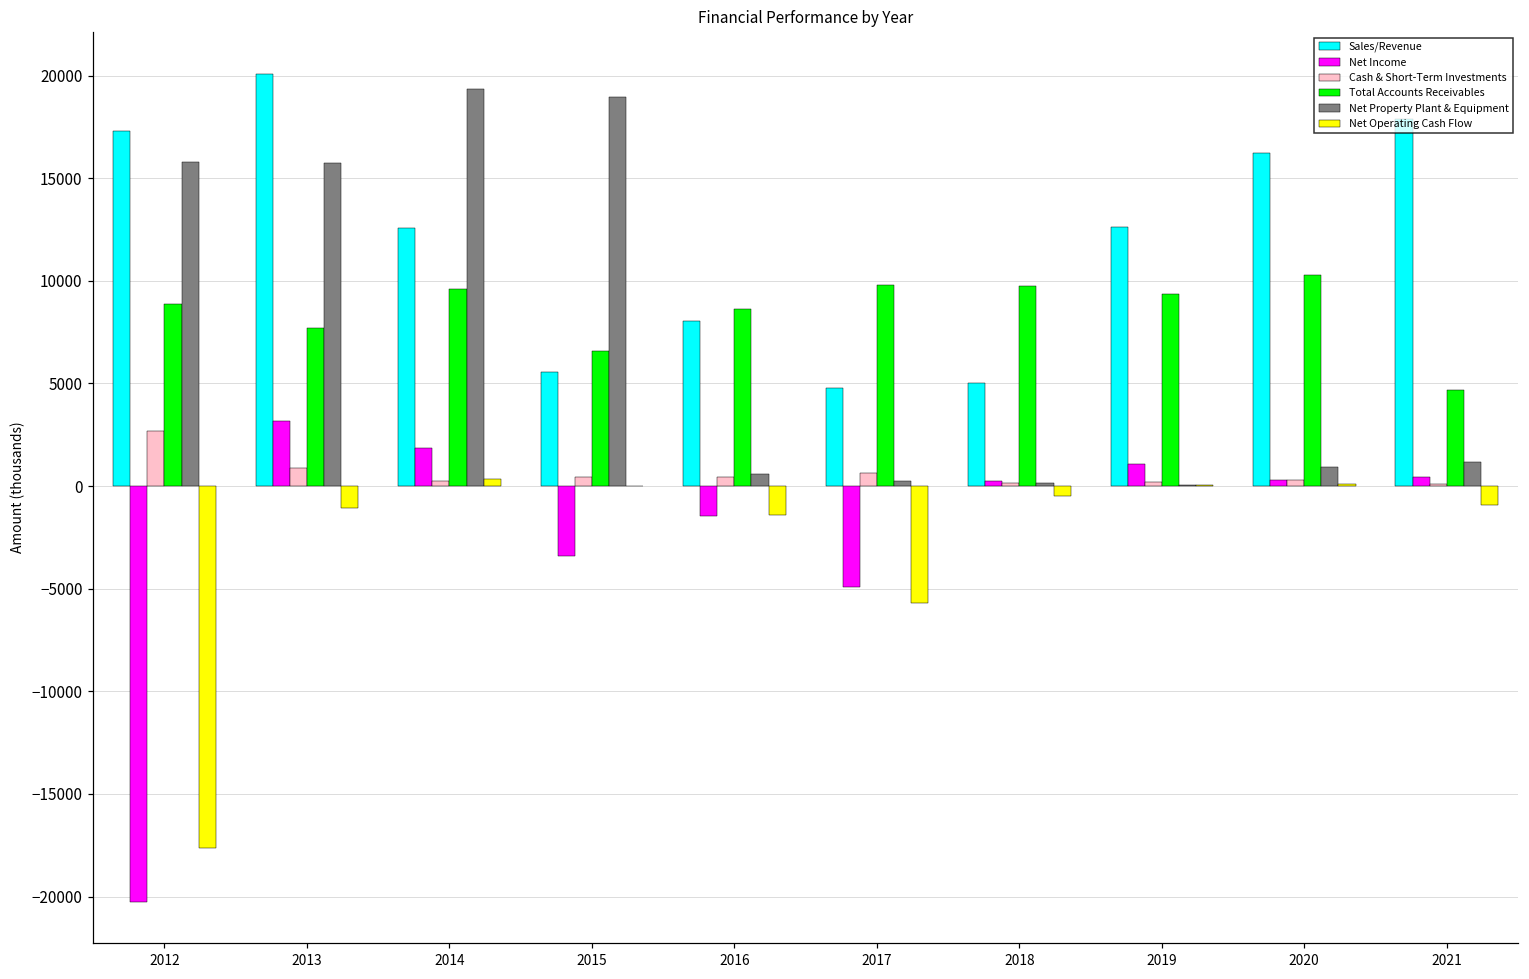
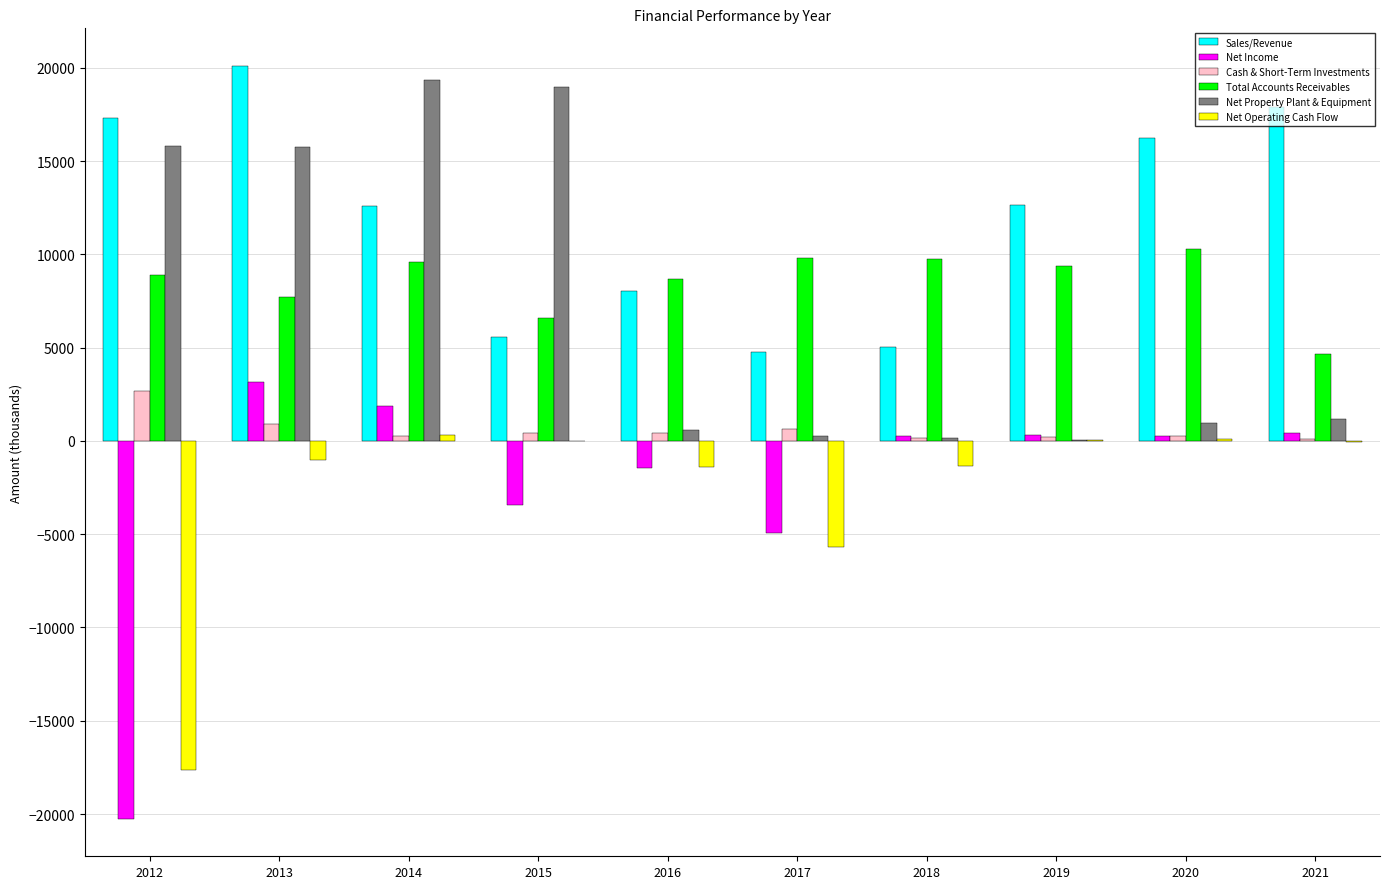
  {
    "Sales/Revenue": {
      "2012": 17300,
      "2013": 20100,
      "2014": 12600,
      "2015": 5600,
      "2016": 8000,
      "2017": 4800,
      "2018": 5000,
      "2019": 12600,
      "2020": 16200
    },
    "Net Income": {
      "2012": -20200,
      "2013": 3200,
      "2014": 1900,
      "2015": -3400,
      "2016": -1400,
      "2017": -4900,
      "2018": 300,
-     "2019": 1100,
+     "2019": 300,
      "2020": 300,
      "2021": 500
    },
    "Cash & Short-Term Investments": {
      "2012": 2700,
      "2013": 900,
      "2014": 300,
      "2015": 400,
      "2016": 400,
      "2017": 600,
      "2018": 200,
      "2019": 200,
      "2020": 300
    },
    "Total Accounts Receivables": {
      "2012": 8900,
      "2013": 7700,
      "2014": 9600,
      "2015": 6600,
      "2016": 8700,
      "2017": 9800,
      "2018": 9800,
      "2019": 9400,
      "2020": 10300,
      "2021": 4700
    },
    "Net Property Plant & Equipment": {
      "2012": 15800,
      "2013": 15800,
      "2014": 19400,
      "2015": 19000,
      "2016": 600,
      "2017": 200,
      "2018": 100,
      "2020": 900,
      "2021": 1200
    },
    "Net Operating Cash Flow": {
      "2012": -17600,
      "2013": -1000,
      "2014": 300,
      "2016": -1400,
      "2017": -5700,
-     "2018": -500,
-     "2021": -900
+     "2018": -1400,
+     "2021": 0
    }
  }
